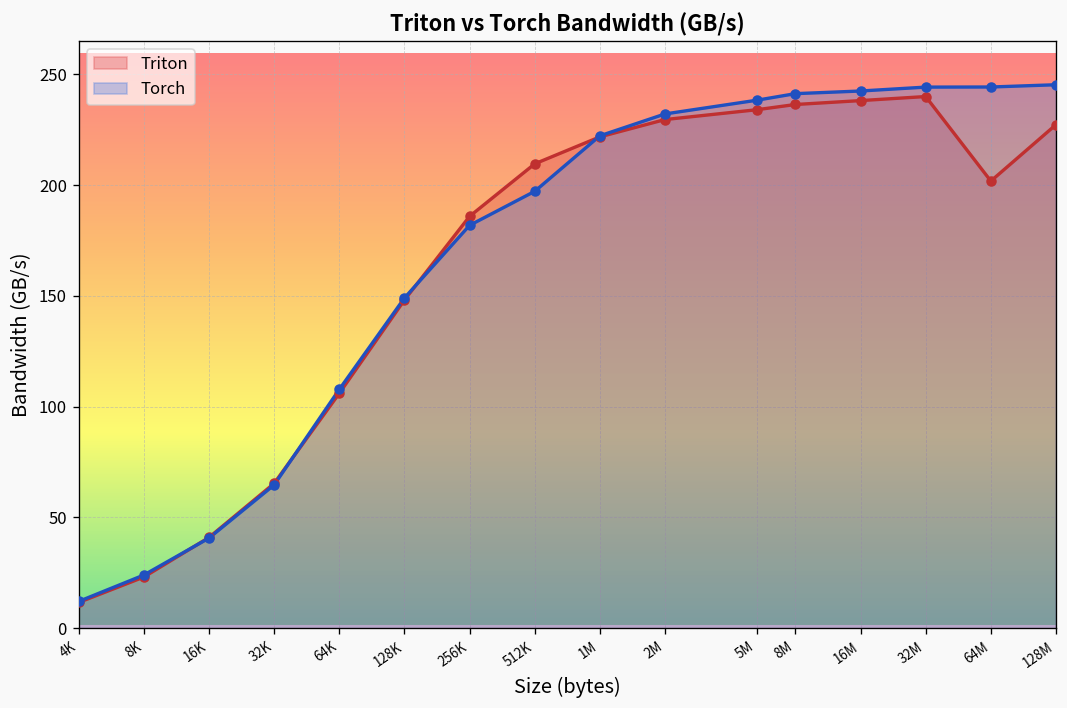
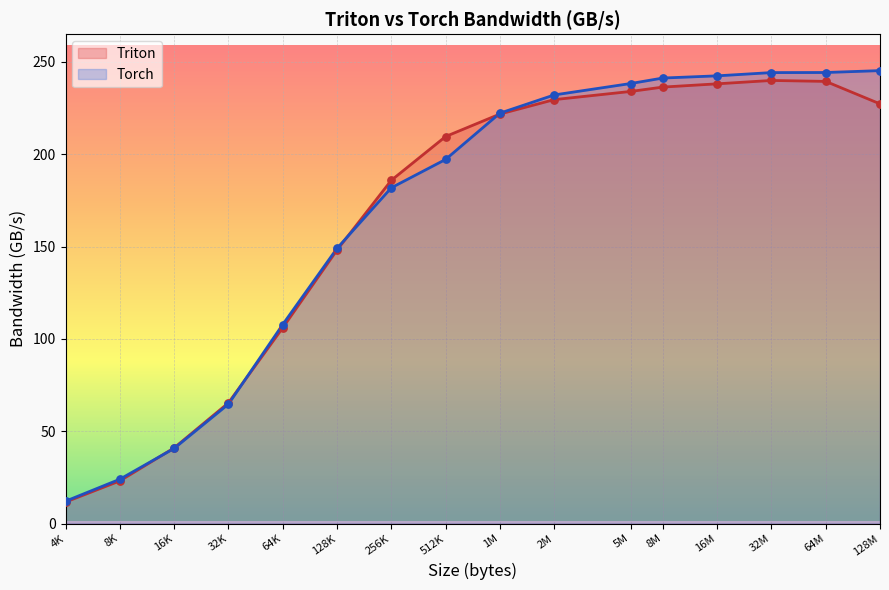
  {
    "Triton": {
      "64K": 106,
      "256K": 186,
      "512K": 210,
      "2M": 230,
      "5M": 234,
      "8M": 236,
      "16M": 238,
      "32M": 240,
-     "64M": 202,
+     "64M": 239,
      "128M": 227
    },
    "Torch": {
      "64K": 108,
      "256K": 182,
      "512K": 197,
      "2M": 232,
      "5M": 238,
      "8M": 241,
      "16M": 242,
      "32M": 244,
      "64M": 244,
      "128M": 245
    }
  }
